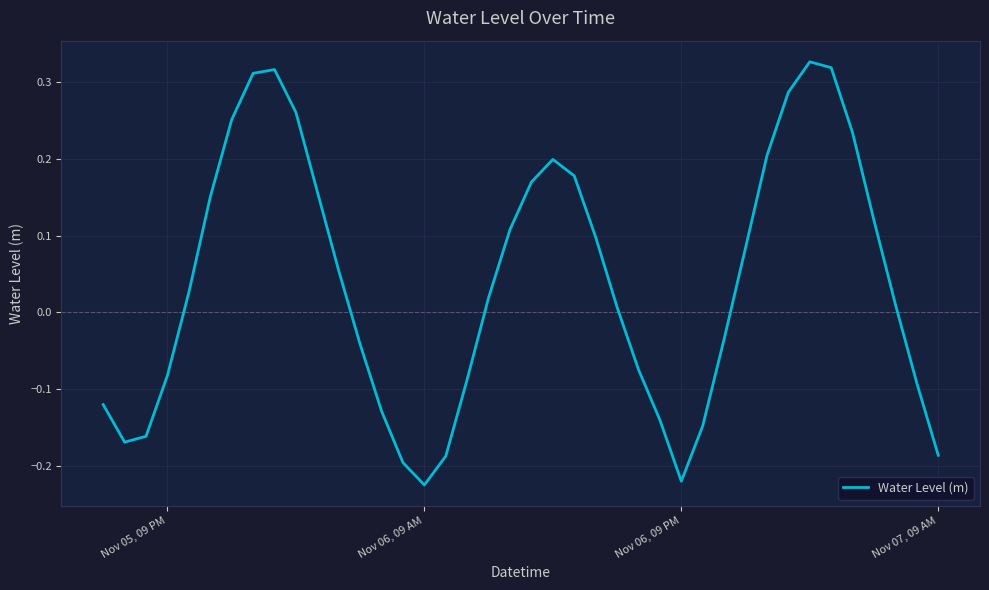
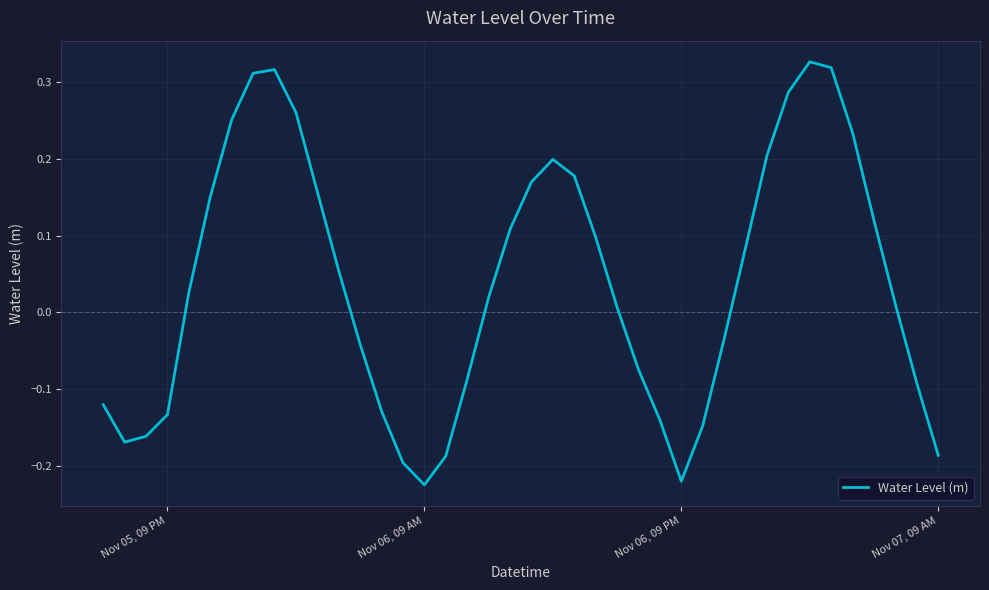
  {
-   "Nov 05, 09 PM": -0.08,
+   "Nov 05, 09 PM": -0.13,
    "Nov 06, 09 AM": -0.22,
    "Nov 06, 09 PM": -0.22,
    "Nov 07, 09 AM": -0.19
  }
